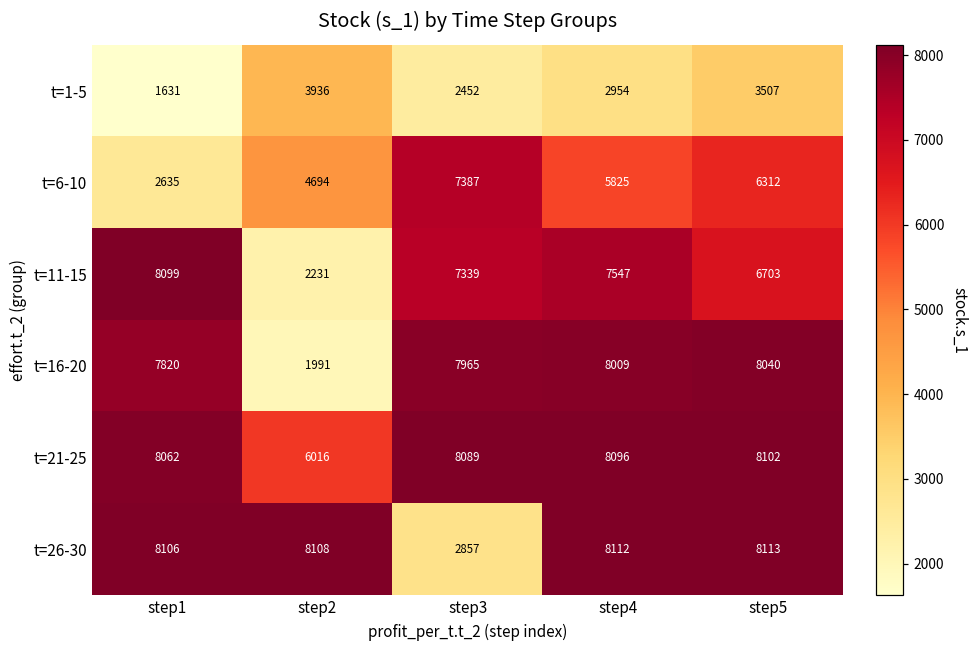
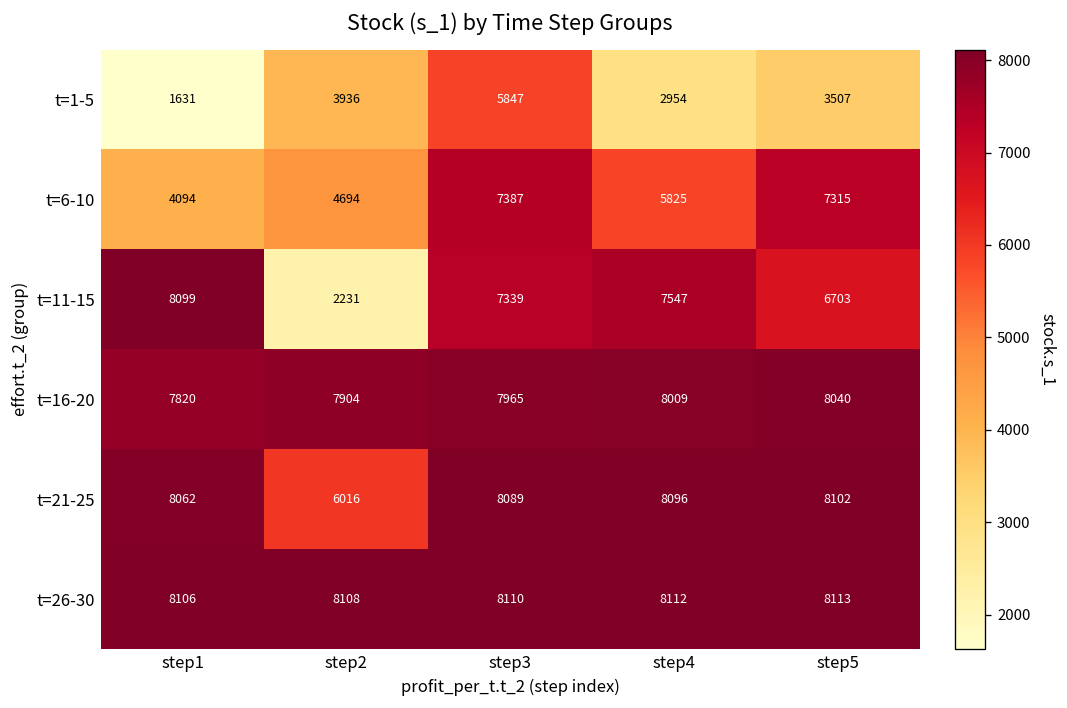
  {
    "t=1-5": {
      "step1": 1631,
      "step2": 3936,
-     "step3": 2452,
+     "step3": 5847,
      "step4": 2954,
      "step5": 3507
    },
    "t=6-10": {
-     "step1": 2635,
+     "step1": 4094,
      "step2": 4694,
      "step3": 7387,
      "step4": 5825,
-     "step5": 6312
+     "step5": 7315
    },
    "t=11-15": {
      "step1": 8099,
      "step2": 2231,
      "step3": 7339,
      "step4": 7547,
      "step5": 6703
    },
    "t=16-20": {
      "step1": 7820,
-     "step2": 1991,
+     "step2": 7904,
      "step3": 7965,
      "step4": 8009,
      "step5": 8040
    },
    "t=21-25": {
      "step1": 8062,
      "step2": 6016,
      "step3": 8089,
      "step4": 8096,
      "step5": 8102
    },
    "t=26-30": {
      "step1": 8106,
      "step2": 8108,
-     "step3": 2857,
+     "step3": 8110,
      "step4": 8112,
      "step5": 8113
    }
  }
